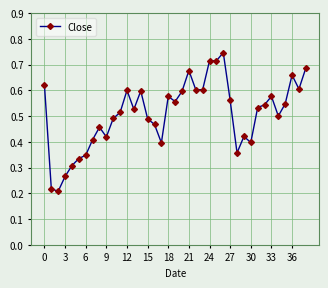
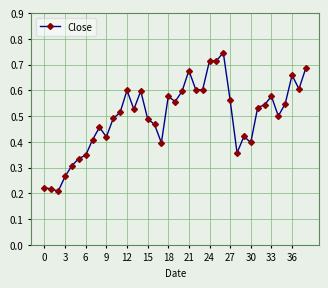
  {
-   "0": 0.62,
+   "0": 0.22,
    "3": 0.27,
    "6": 0.35,
    "9": 0.42,
    "12": 0.60,
    "15": 0.49,
    "18": 0.58,
    "21": 0.68,
    "24": 0.72,
    "27": 0.56,
    "30": 0.40,
    "33": 0.58,
    "36": 0.66
  }
